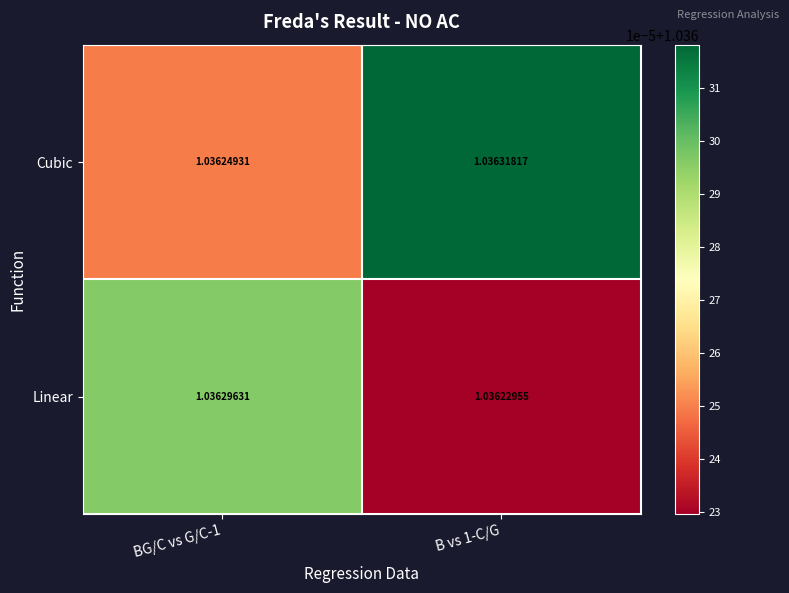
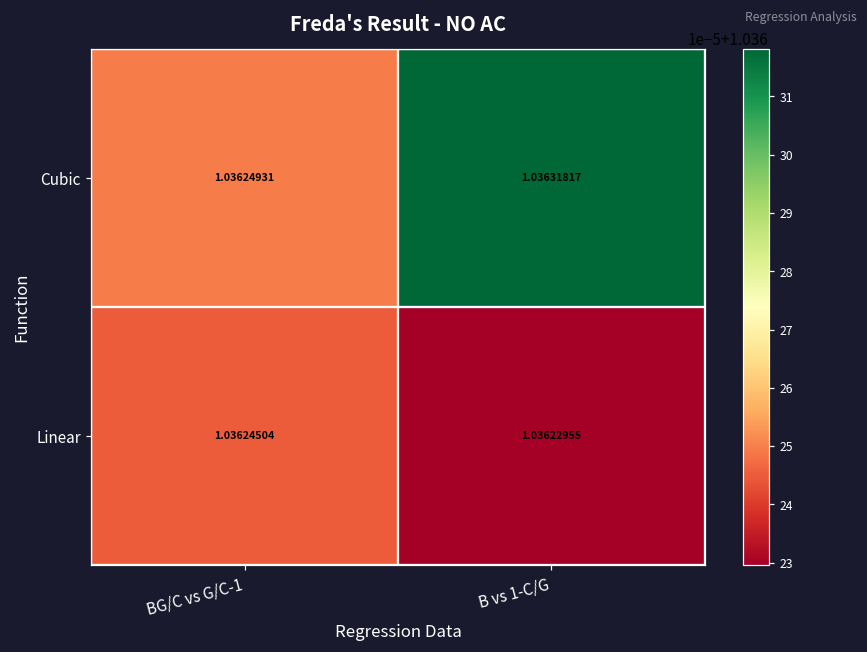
  {
    "Cubic": {
      "BG/C vs G/C-1": 1.03624931,
      "B vs 1-C/G": 1.03631817
    },
    "Linear": {
-     "BG/C vs G/C-1": 1.03629631,
+     "BG/C vs G/C-1": 1.03624504,
      "B vs 1-C/G": 1.03622955
    }
  }
